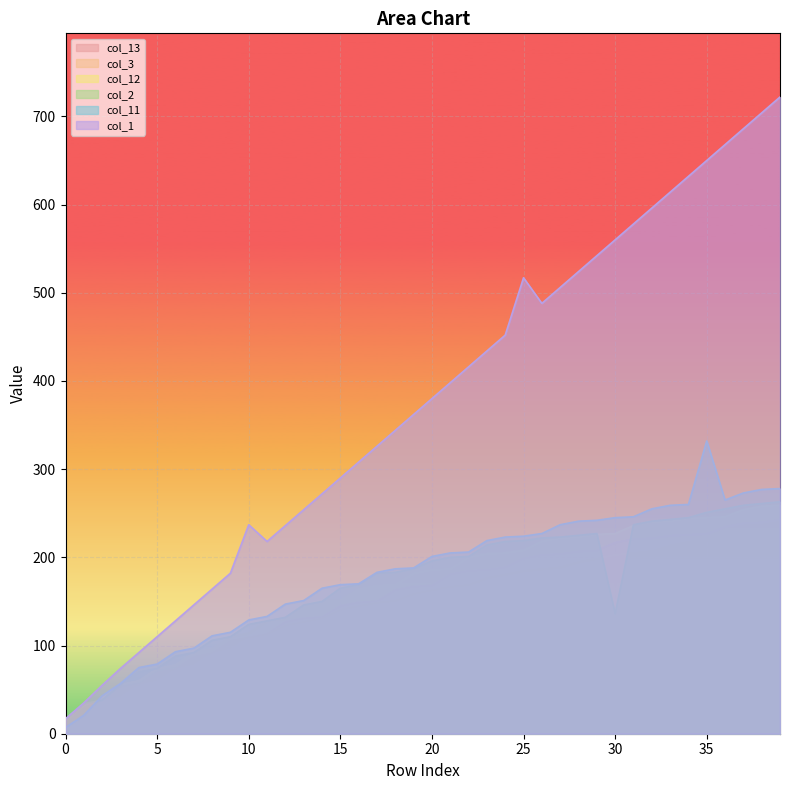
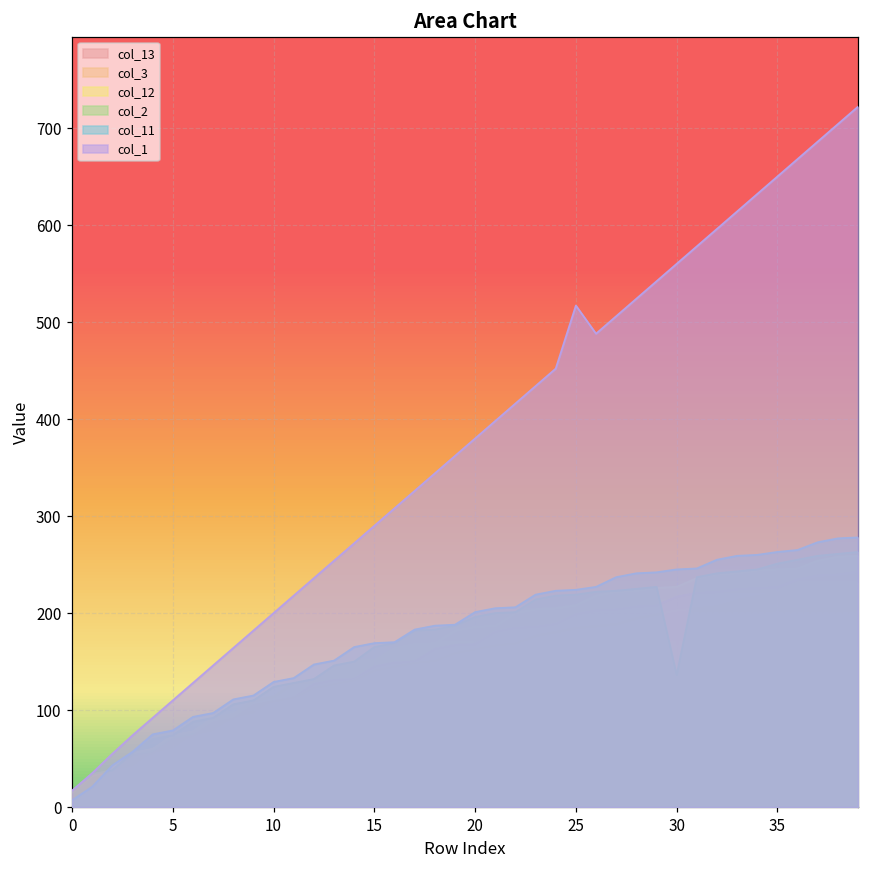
  {
    "col_2": {
      "10": 120,
      "15": 170,
      "20": 200,
      "25": 220,
      "30": 140,
      "35": 250
    },
    "col_11": {
      "5": 80,
      "10": 130,
      "15": 170,
      "20": 200,
      "25": 220,
      "30": 250,
-     "35": 330
+     "35": 260
    },
    "col_1": {
      "5": 110,
-     "10": 240,
+     "10": 200,
      "15": 290,
      "20": 380,
      "25": 520,
      "30": 560,
      "35": 650
    }
  }
